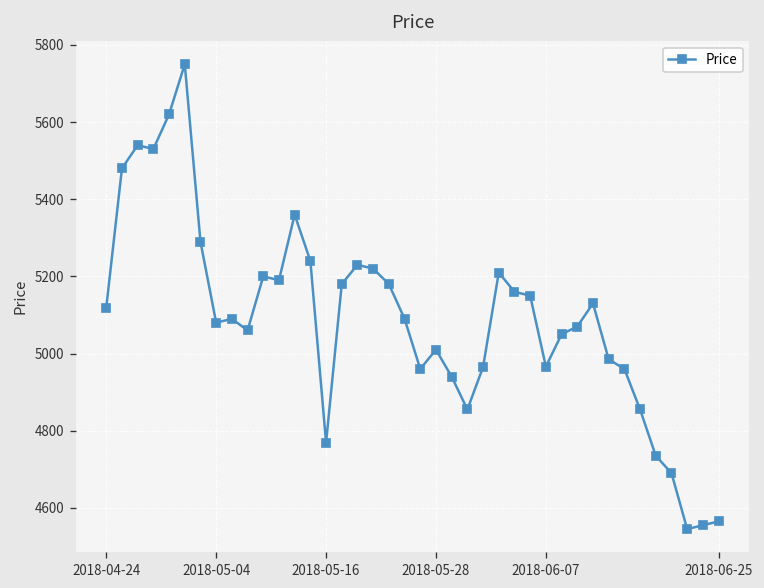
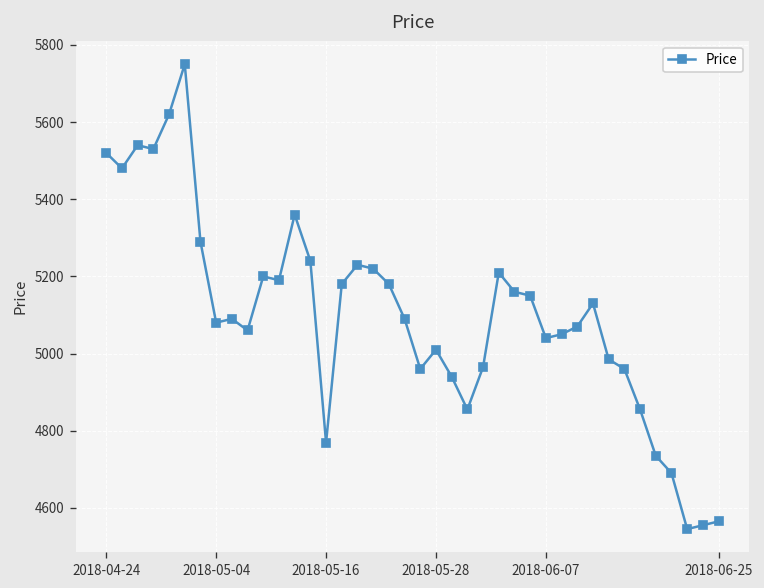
  {
-   "2018-04-24": 5120,
+   "2018-04-24": 5520,
    "2018-05-04": 5080,
    "2018-05-16": 4770,
    "2018-05-28": 5010,
-   "2018-06-07": 4970,
+   "2018-06-07": 5040,
    "2018-06-25": 4570
  }
